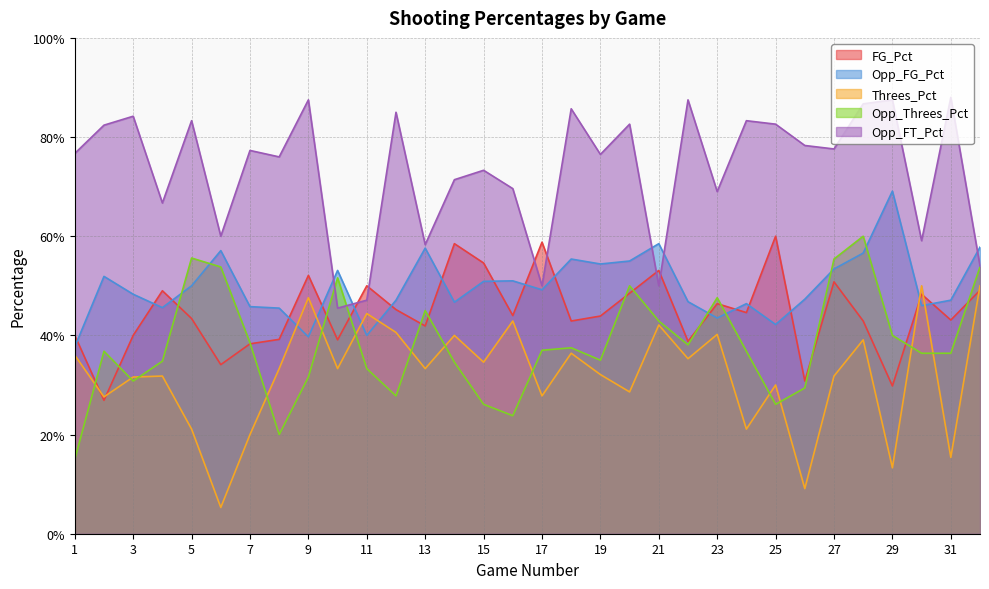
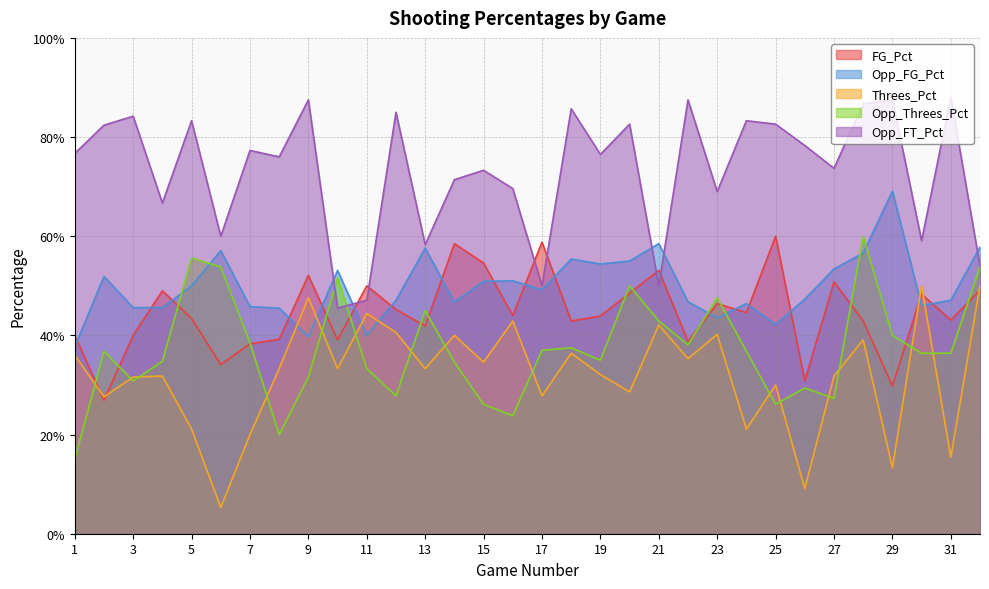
  {
    "FG_Pct": {
      "1": "40%",
      "3": "40%",
      "5": "43%",
      "9": "52%",
      "11": "50%",
      "13": "42%",
      "15": "55%",
      "17": "59%",
      "19": "44%",
      "21": "53%",
      "23": "46%",
      "25": "60%",
      "27": "51%",
      "29": "30%",
      "31": "43%"
    },
    "Opp_FG_Pct": {
      "1": "38%",
-     "3": "48%",
+     "3": "46%",
      "5": "50%",
      "7": "46%",
      "9": "40%",
      "11": "40%",
      "13": "58%",
      "15": "51%",
      "17": "49%",
      "19": "54%",
      "21": "59%",
      "23": "44%",
      "25": "42%",
      "27": "53%",
      "29": "69%",
      "31": "47%"
    },
    "Threes_Pct": {
      "1": "36%",
      "3": "32%",
      "5": "21%",
      "7": "20%",
      "9": "48%",
      "11": "44%",
      "13": "33%",
      "15": "35%",
      "17": "28%",
      "19": "32%",
      "21": "42%",
      "23": "40%",
      "25": "30%",
      "27": "32%",
      "29": "13%",
      "31": "15%"
    },
    "Opp_Threes_Pct": {
      "1": "15%",
      "3": "31%",
      "5": "56%",
      "9": "32%",
      "11": "33%",
      "13": "45%",
      "15": "26%",
      "17": "37%",
      "19": "35%",
      "21": "43%",
      "23": "48%",
      "25": "26%",
-     "27": "55%",
+     "27": "27%",
      "29": "40%",
      "31": "36%"
    },
    "Opp_FT_Pct": {
      "1": "77%",
      "3": "84%",
      "5": "83%",
      "7": "77%",
      "9": "88%",
      "11": "47%",
      "13": "58%",
      "15": "73%",
      "17": "50%",
      "19": "77%",
      "21": "50%",
      "23": "69%",
      "25": "83%",
-     "27": "78%"
+     "27": "74%"
    }
  }
